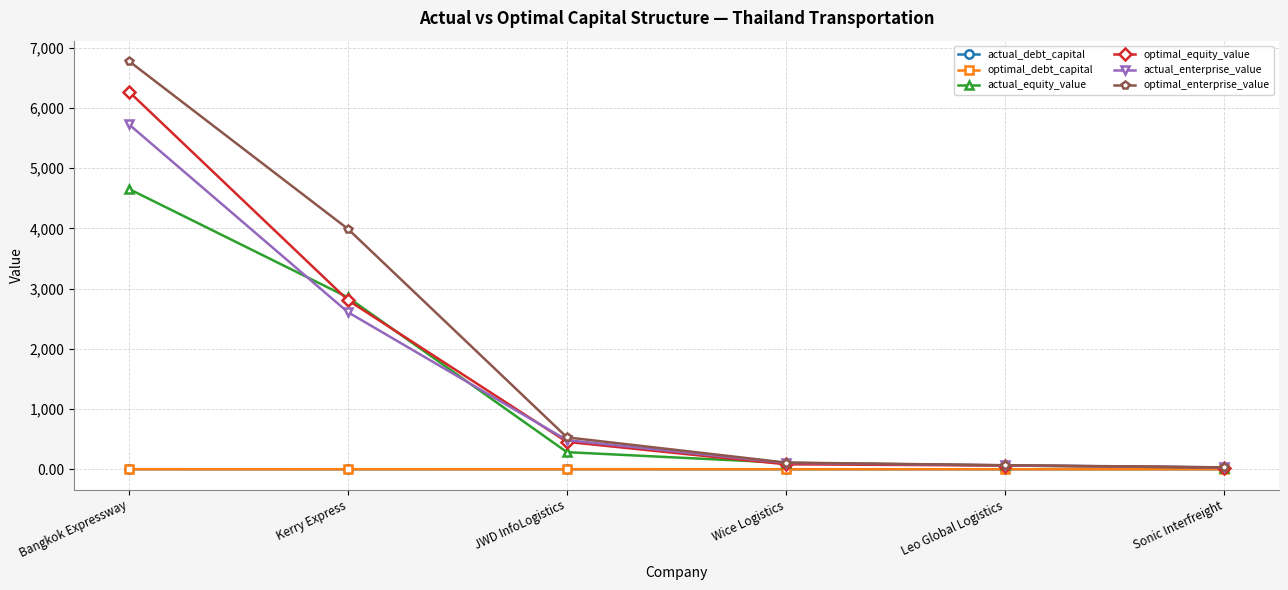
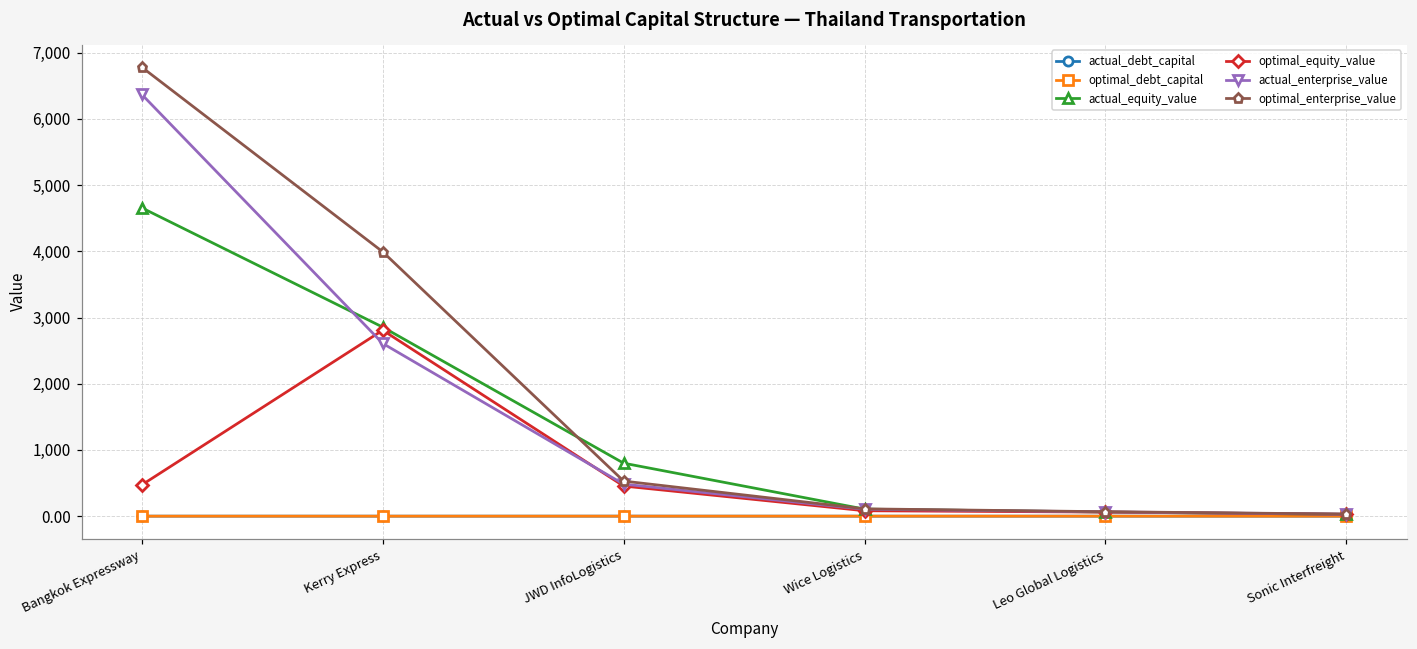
  {
    "optimal_debt_capital": {
      "Bangkok Expressway": "0",
      "Kerry Express": "0",
      "JWD InfoLogistics": "0",
      "Wice Logistics": "0",
      "Leo Global Logistics": "0"
    },
    "actual_equity_value": {
      "Bangkok Expressway": "4,700",
      "Kerry Express": "2,900",
-     "JWD InfoLogistics": "300"
+     "JWD InfoLogistics": "800"
    },
    "optimal_equity_value": {
-     "Bangkok Expressway": "6,300",
+     "Bangkok Expressway": "500",
      "Kerry Express": "2,800"
    },
    "actual_enterprise_value": {
-     "Bangkok Expressway": "5,700",
+     "Bangkok Expressway": "6,400",
      "Kerry Express": "2,600"
    },
    "optimal_enterprise_value": {
      "Bangkok Expressway": "6,800",
      "Kerry Express": "4,000",
      "JWD InfoLogistics": "500"
    }
  }
